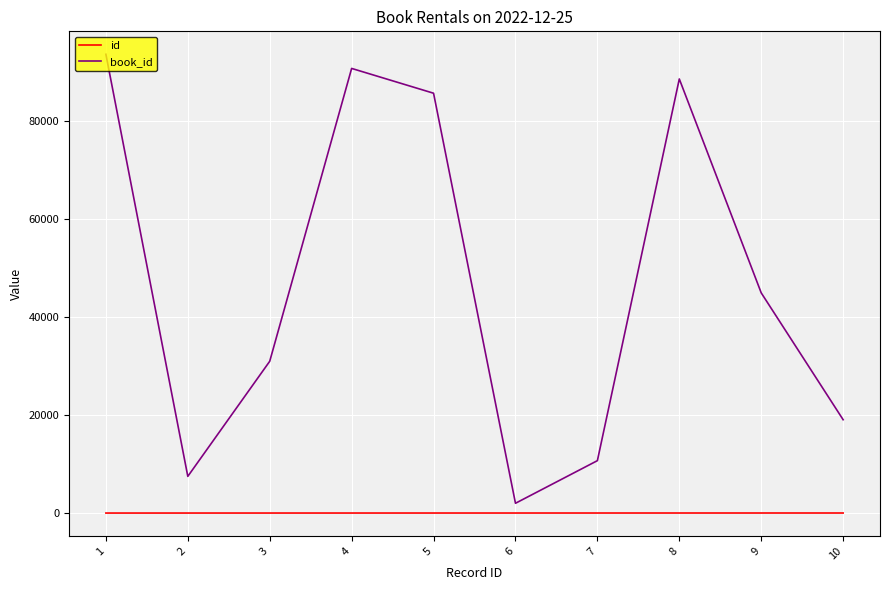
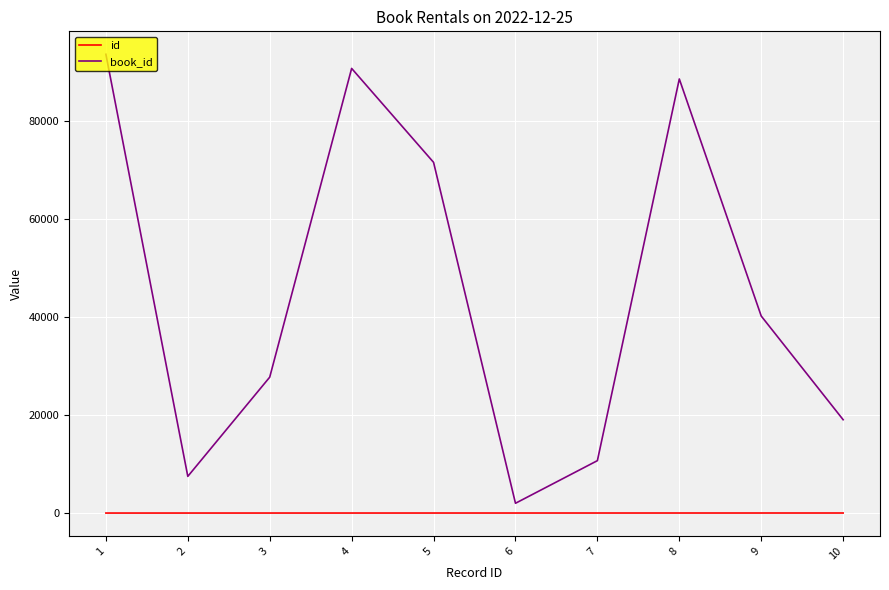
  {
    "id": {
      "1": 0,
      "2": 0,
      "3": 0,
      "4": 0,
      "5": 0,
      "6": 0,
      "7": 0,
      "8": 0,
      "9": 0,
      "10": 0
    },
    "book_id": {
      "2": 7000,
-     "3": 31000,
+     "3": 28000,
      "4": 91000,
-     "5": 86000,
+     "5": 72000,
      "6": 2000,
      "7": 11000,
      "8": 89000,
-     "9": 45000,
+     "9": 40000,
      "10": 19000
    }
  }
